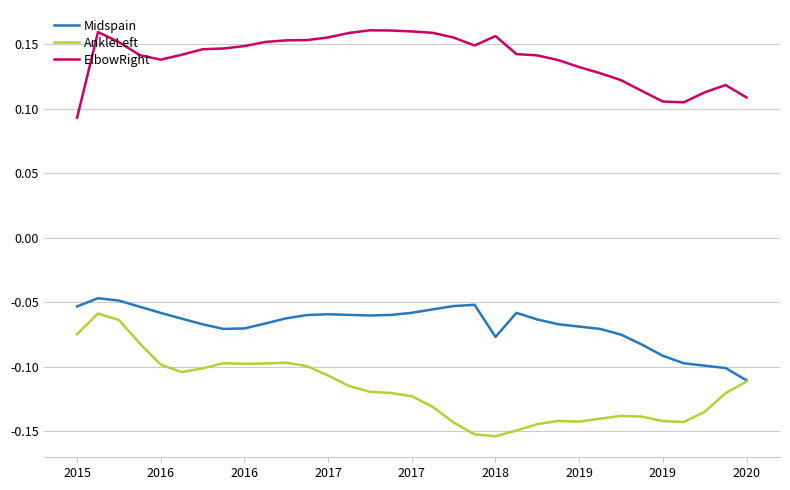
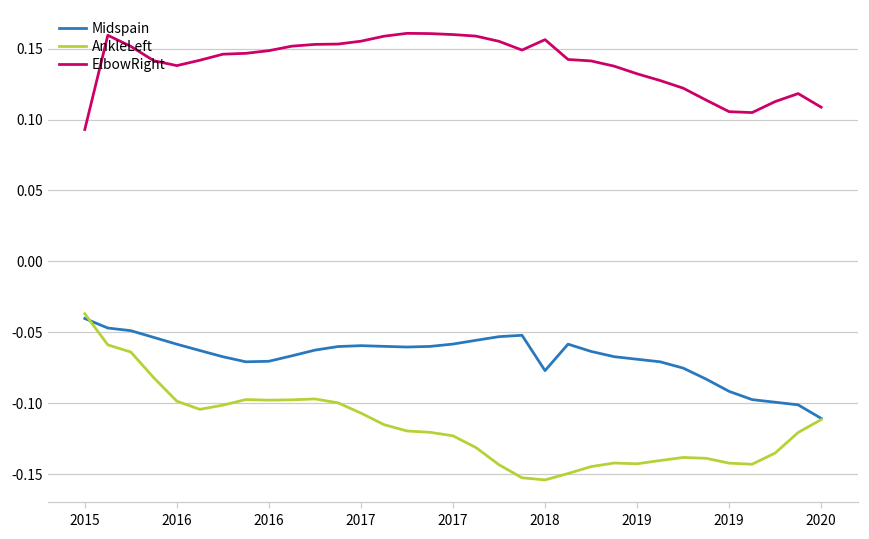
  {
    "Midspain": {
-     "2015": -0.053,
+     "2015": -0.040,
      "2018": -0.077
    },
    "AnkleLeft": {
-     "2015": -0.075,
+     "2015": -0.037,
      "2018": -0.154
    },
    "ElbowRight": {
      "2015": 0.093,
      "2018": 0.156,
      "2020": 0.109
    }
  }
